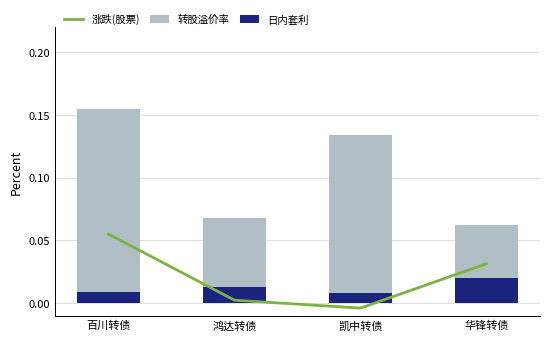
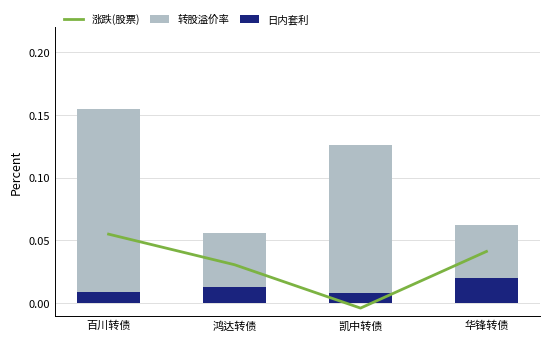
  {
    "涨跌(股票)": {
      "百川转债": 0.055,
-     "鸿达转债": 0.002,
+     "鸿达转债": 0.031,
      "凯中转债": -0.004,
-     "华锋转债": 0.031
+     "华锋转债": 0.041
    },
    "转股溢价率": {
      "百川转债": 0.155,
-     "鸿达转债": 0.068,
-     "凯中转债": 0.134,
+     "鸿达转债": 0.056,
+     "凯中转债": 0.126,
      "华锋转债": 0.062
    }
  }
